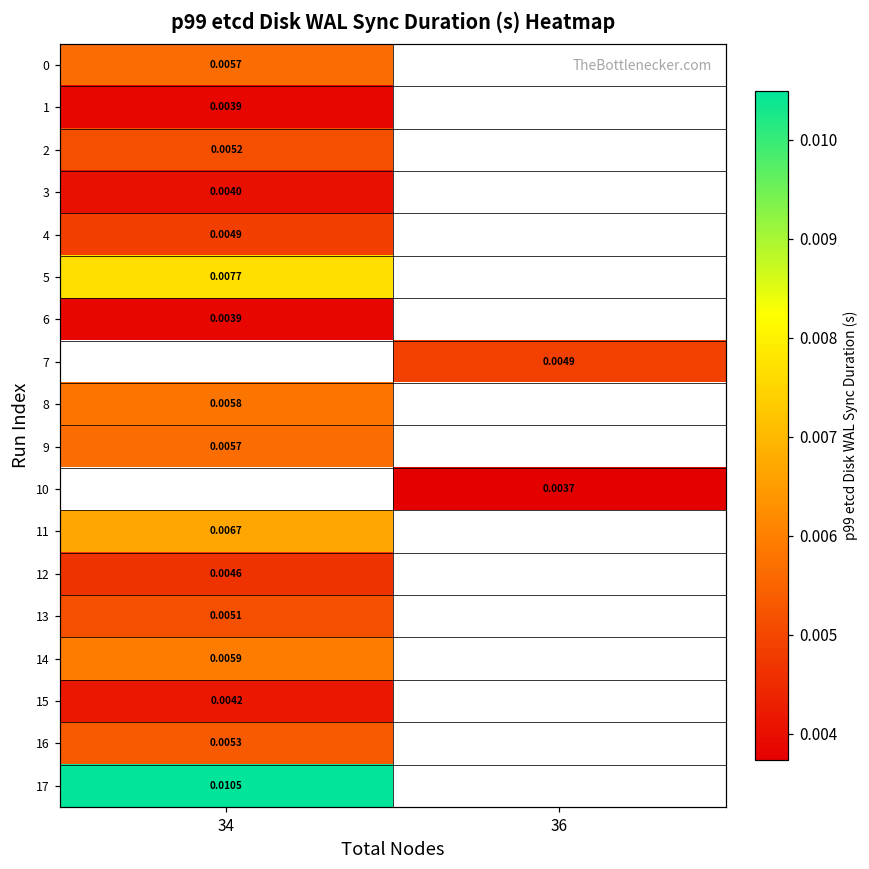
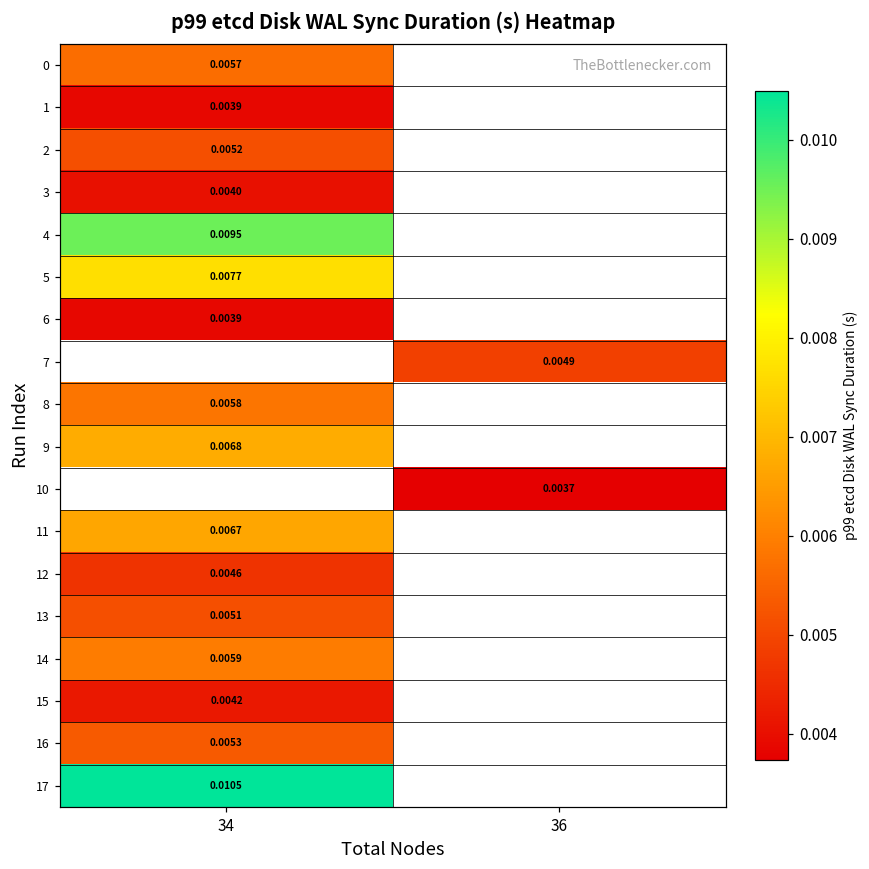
  {
    "0": {
      "34": 0.0057
    },
    "1": {
      "34": 0.0039
    },
    "2": {
      "34": 0.0052
    },
    "3": {
      "34": 0.0040
    },
    "4": {
-     "34": 0.0049
+     "34": 0.0095
    },
    "5": {
      "34": 0.0077
    },
    "6": {
      "34": 0.0039
    },
    "7": {
      "36": 0.0049
    },
    "8": {
      "34": 0.0058
    },
    "9": {
-     "34": 0.0057
+     "34": 0.0068
    },
    "10": {
      "36": 0.0037
    },
    "11": {
      "34": 0.0067
    },
    "12": {
      "34": 0.0046
    },
    "13": {
      "34": 0.0051
    },
    "14": {
      "34": 0.0059
    },
    "15": {
      "34": 0.0042
    },
    "16": {
      "34": 0.0053
    },
    "17": {
      "34": 0.0105
    }
  }
